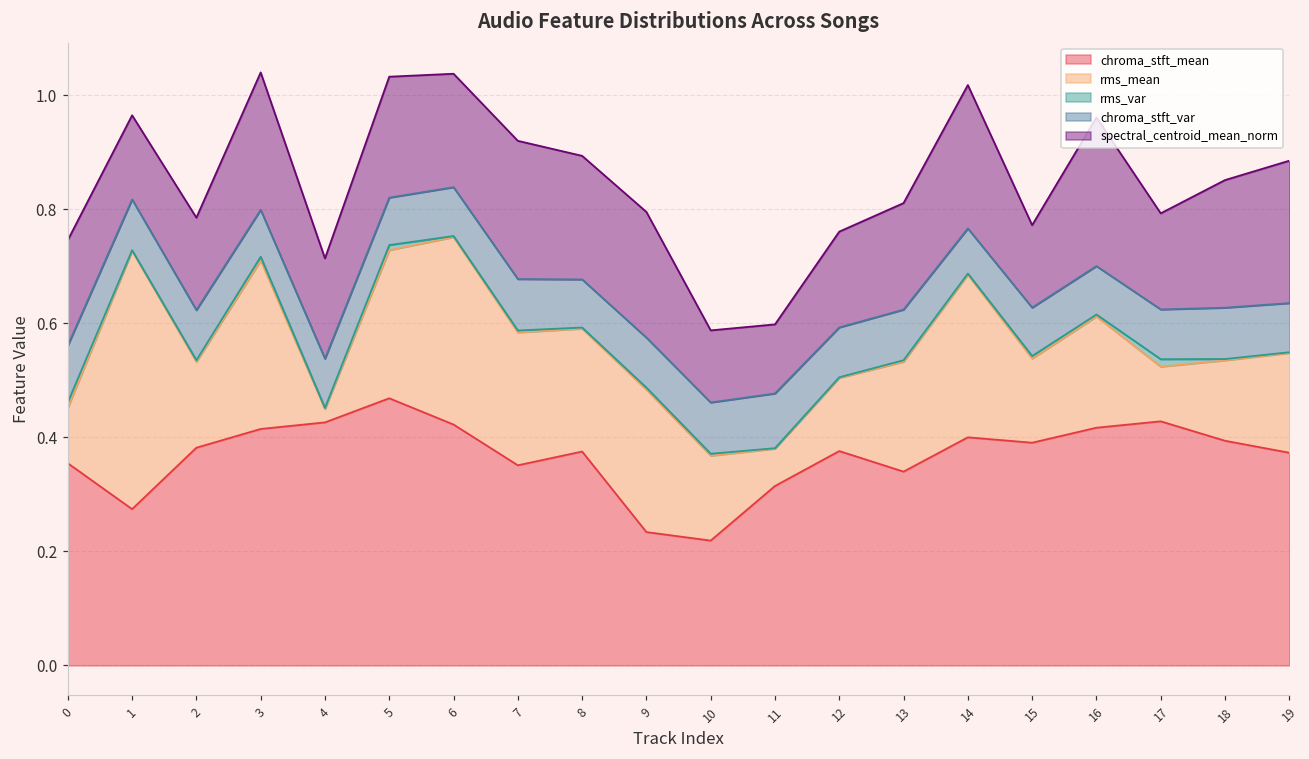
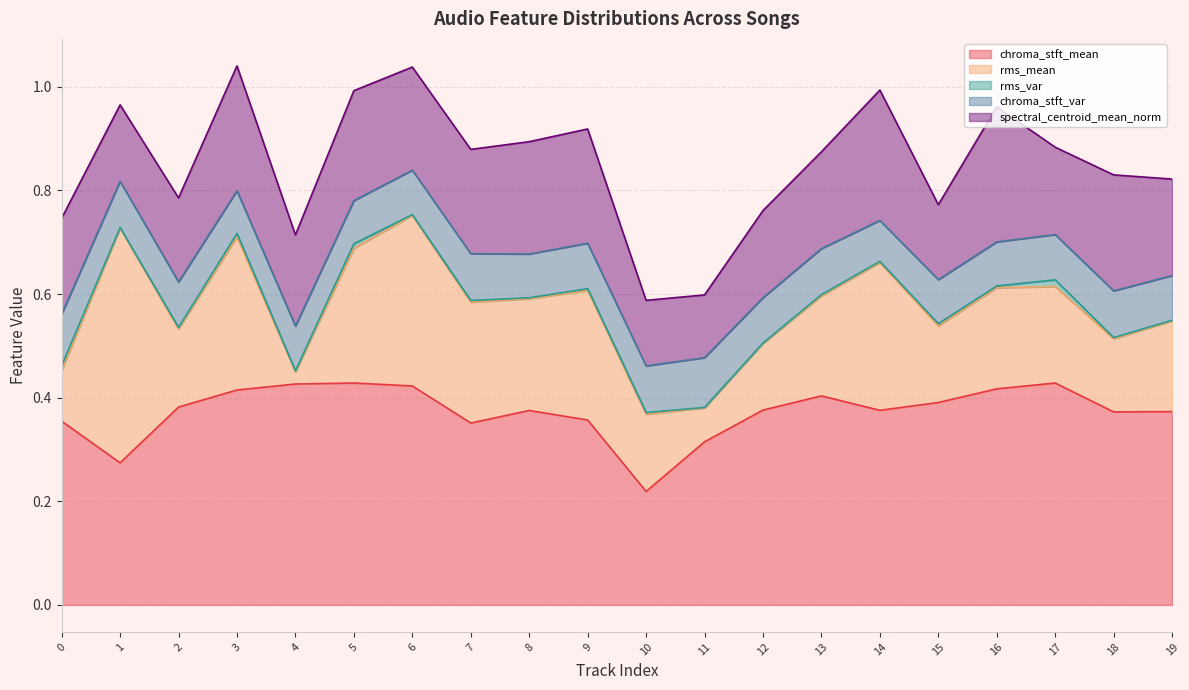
  {
    "chroma_stft_mean": {
      "0": 0.35,
      "1": 0.27,
      "2": 0.38,
      "3": 0.41,
      "4": 0.43,
-     "5": 0.47,
+     "5": 0.43,
      "6": 0.42,
      "7": 0.35,
      "8": 0.38,
-     "9": 0.23,
+     "9": 0.36,
      "10": 0.22,
      "11": 0.31,
      "12": 0.38,
-     "13": 0.34,
-     "14": 0.40,
+     "13": 0.40,
+     "14": 0.38,
      "15": 0.39,
      "16": 0.42,
      "17": 0.43,
-     "18": 0.39,
+     "18": 0.37,
      "19": 0.37
    },
    "rms_mean": {
      "0": 0.10,
      "3": 0.30,
      "5": 0.26,
-     "17": 0.10
+     "17": 0.19
    },
    "spectral_centroid_mean_norm": {
      "0": 0.19,
      "1": 0.15,
      "2": 0.16,
      "3": 0.24,
      "4": 0.18,
      "5": 0.21,
      "6": 0.20,
-     "7": 0.24,
+     "7": 0.20,
      "8": 0.22,
      "9": 0.22,
      "10": 0.13,
      "11": 0.12,
      "12": 0.17,
      "13": 0.19,
      "14": 0.25,
      "15": 0.14,
      "17": 0.17,
      "18": 0.22,
-     "19": 0.25
+     "19": 0.19
    }
  }
